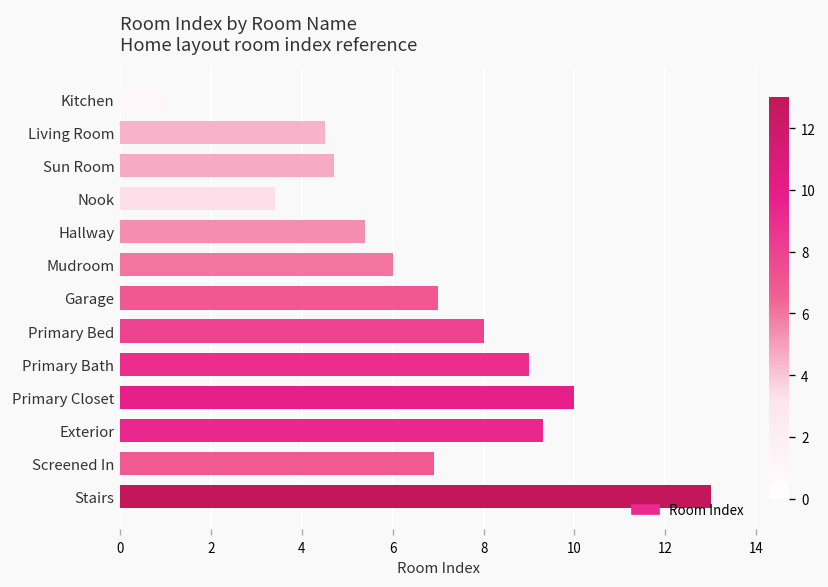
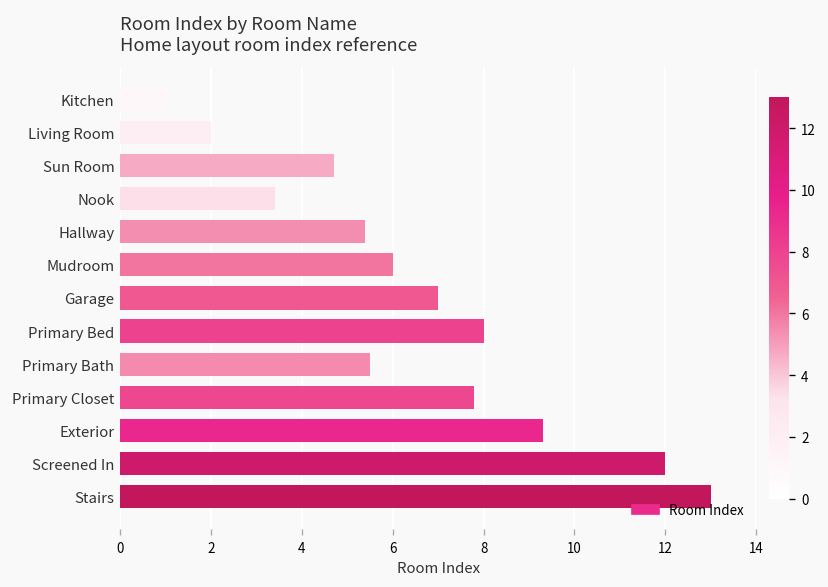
  {
    "Kitchen": 1.0,
-   "Living Room": 4.5,
+   "Living Room": 2.0,
    "Sun Room": 4.7,
    "Nook": 3.4,
    "Hallway": 5.4,
    "Mudroom": 6.0,
    "Garage": 7.0,
    "Primary Bed": 8.0,
-   "Primary Bath": 9.0,
-   "Primary Closet": 10.0,
+   "Primary Bath": 5.5,
+   "Primary Closet": 7.8,
    "Exterior": 9.3,
-   "Screened In": 6.9,
+   "Screened In": 12.0,
    "Stairs": 13.0
  }
